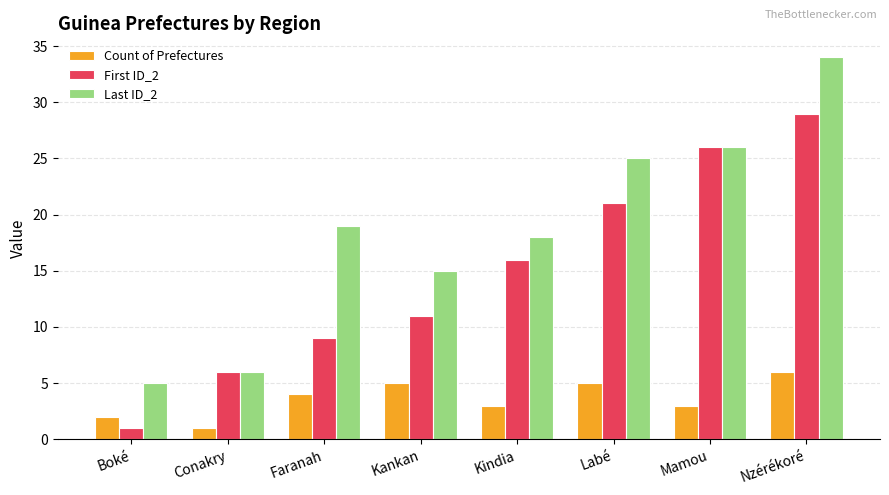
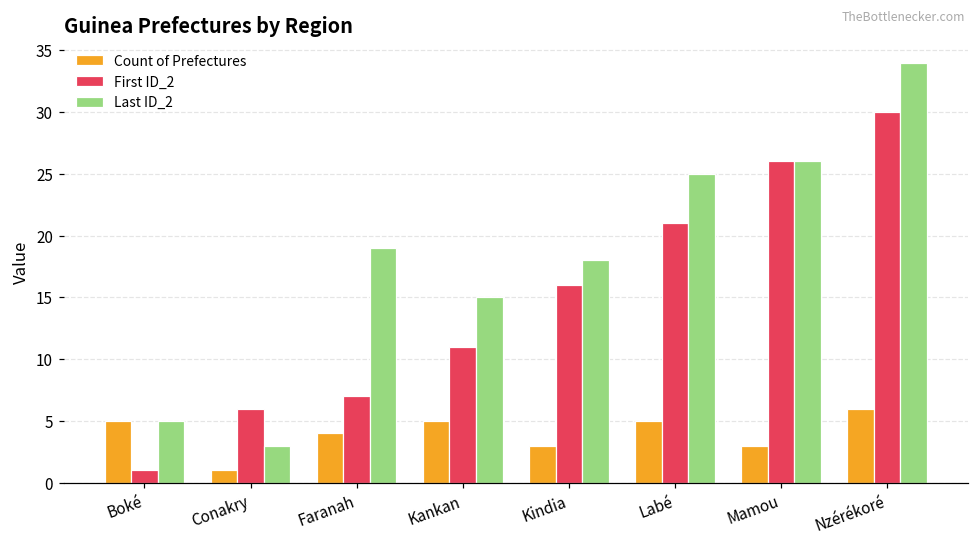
  {
    "Count of Prefectures": {
-     "Boké": 2,
+     "Boké": 5,
      "Conakry": 1,
      "Faranah": 4,
      "Kankan": 5,
      "Kindia": 3,
      "Labé": 5,
      "Mamou": 3,
      "Nzérékoré": 6
    },
    "First ID_2": {
      "Boké": 1,
      "Conakry": 6,
-     "Faranah": 9,
+     "Faranah": 7,
      "Kankan": 11,
      "Kindia": 16,
      "Labé": 21,
      "Mamou": 26,
-     "Nzérékoré": 29
+     "Nzérékoré": 30
    },
    "Last ID_2": {
      "Boké": 5,
-     "Conakry": 6,
+     "Conakry": 3,
      "Faranah": 19,
      "Kankan": 15,
      "Kindia": 18,
      "Labé": 25,
      "Mamou": 26,
      "Nzérékoré": 34
    }
  }
